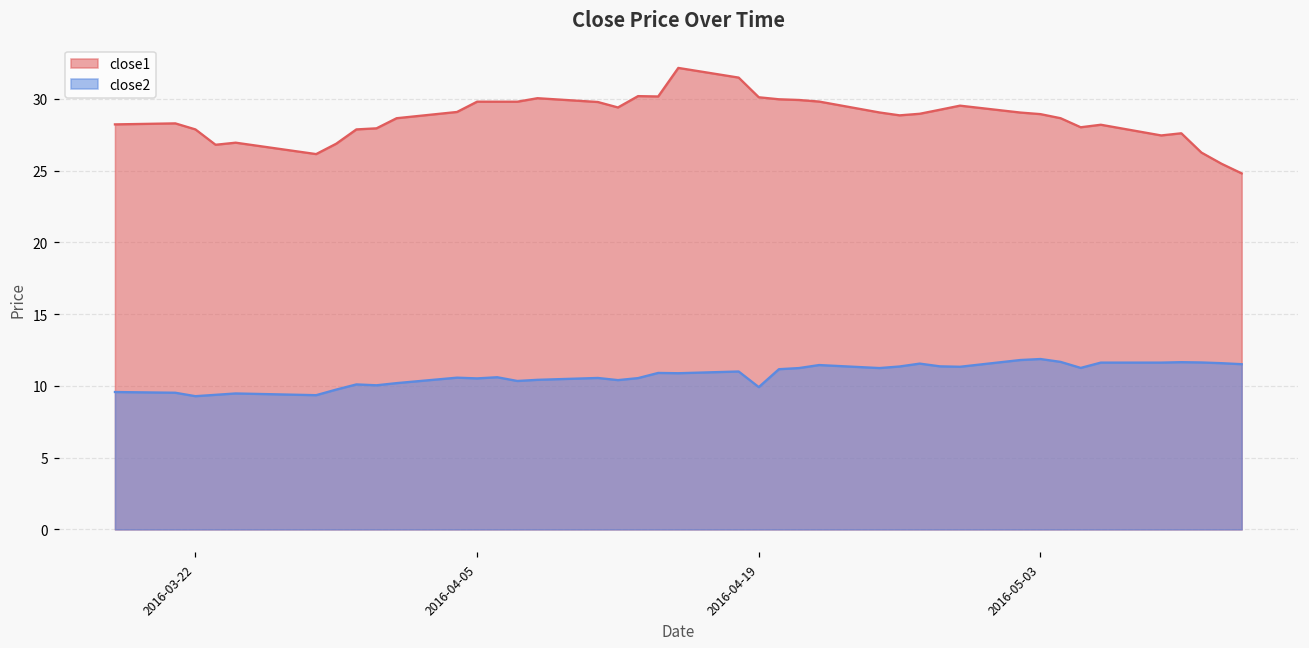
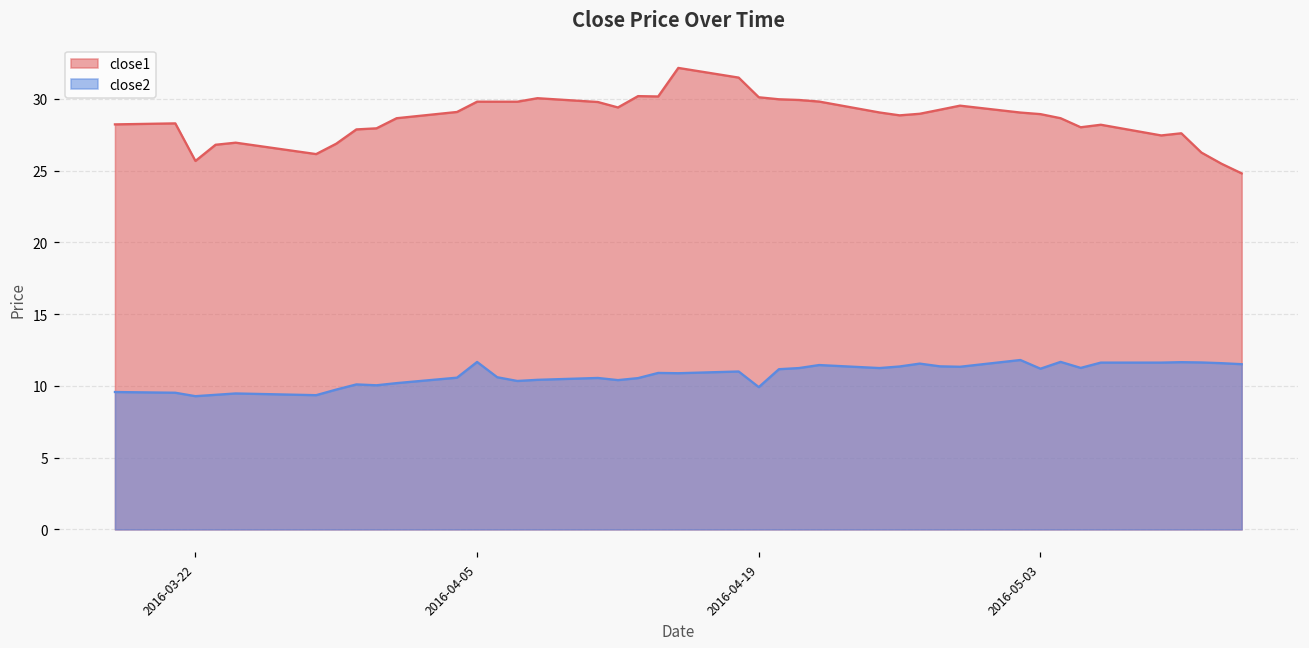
  {
    "close1": {
-     "2016-03-22": 27.9,
+     "2016-03-22": 25.7,
      "2016-04-05": 29.8,
      "2016-04-19": 30.1,
      "2016-05-03": 28.9
    },
    "close2": {
      "2016-03-22": 9.3,
-     "2016-04-05": 10.5,
+     "2016-04-05": 11.7,
      "2016-04-19": 9.9,
-     "2016-05-03": 11.9
+     "2016-05-03": 11.2
    }
  }
